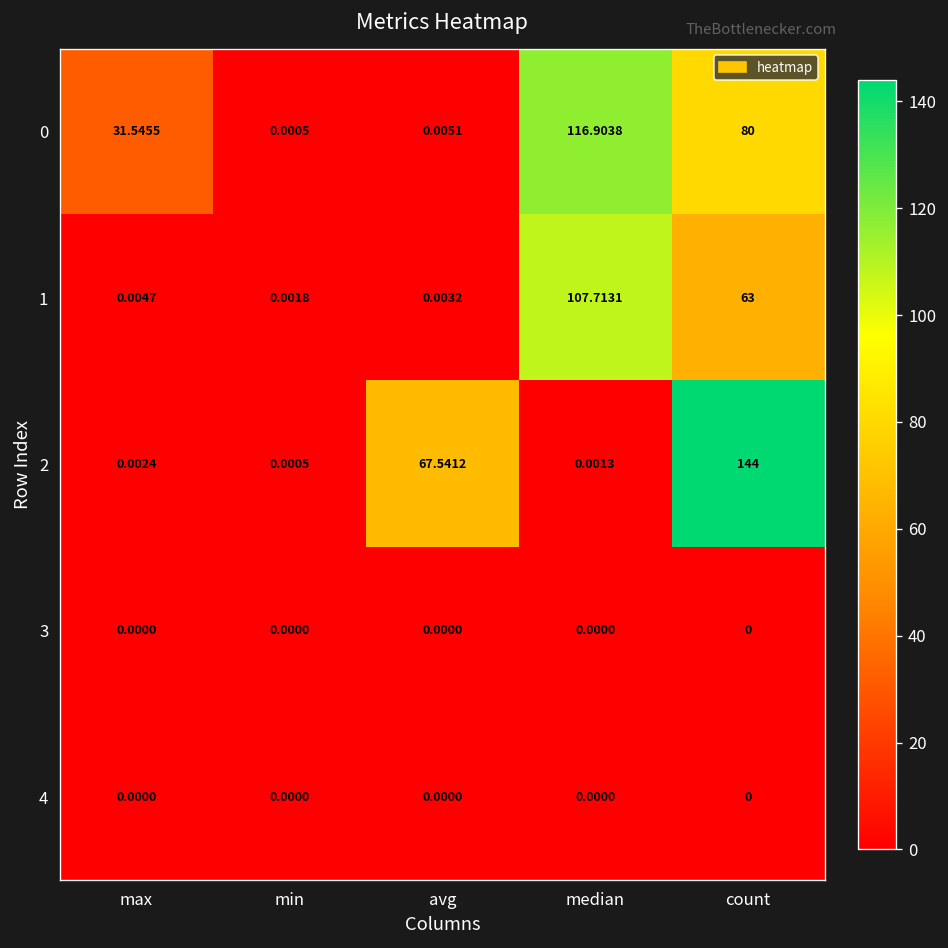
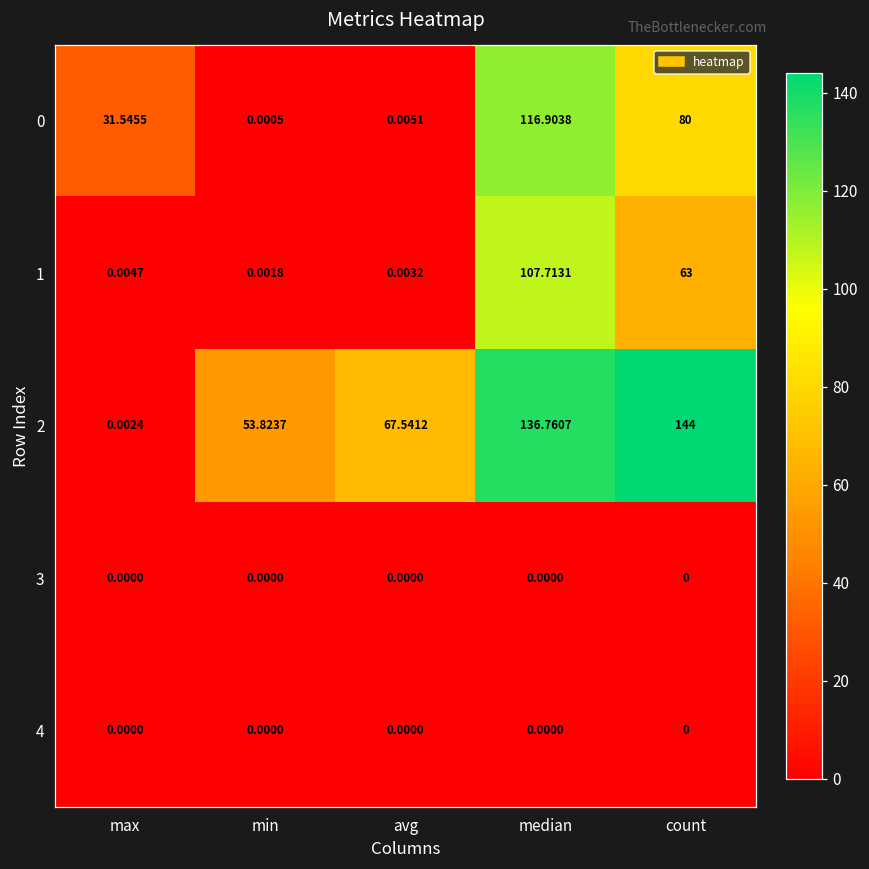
  {
    "0": {
      "max": 31.5455,
      "min": 0.0005,
      "avg": 0.0051,
      "median": 116.9038,
      "count": 80
    },
    "1": {
      "max": 0.0047,
      "min": 0.0018,
      "avg": 0.0032,
      "median": 107.7131,
      "count": 63
    },
    "2": {
      "max": 0.0024,
-     "min": 0.0005,
+     "min": 53.8237,
      "avg": 67.5412,
-     "median": 0.0013,
+     "median": 136.7607,
      "count": 144
    },
    "3": {
      "max": 0.0000,
      "min": 0.0000,
      "avg": 0.0000,
      "median": 0.0000,
      "count": 0
    },
    "4": {
      "max": 0.0000,
      "min": 0.0000,
      "avg": 0.0000,
      "median": 0.0000,
      "count": 0
    }
  }
